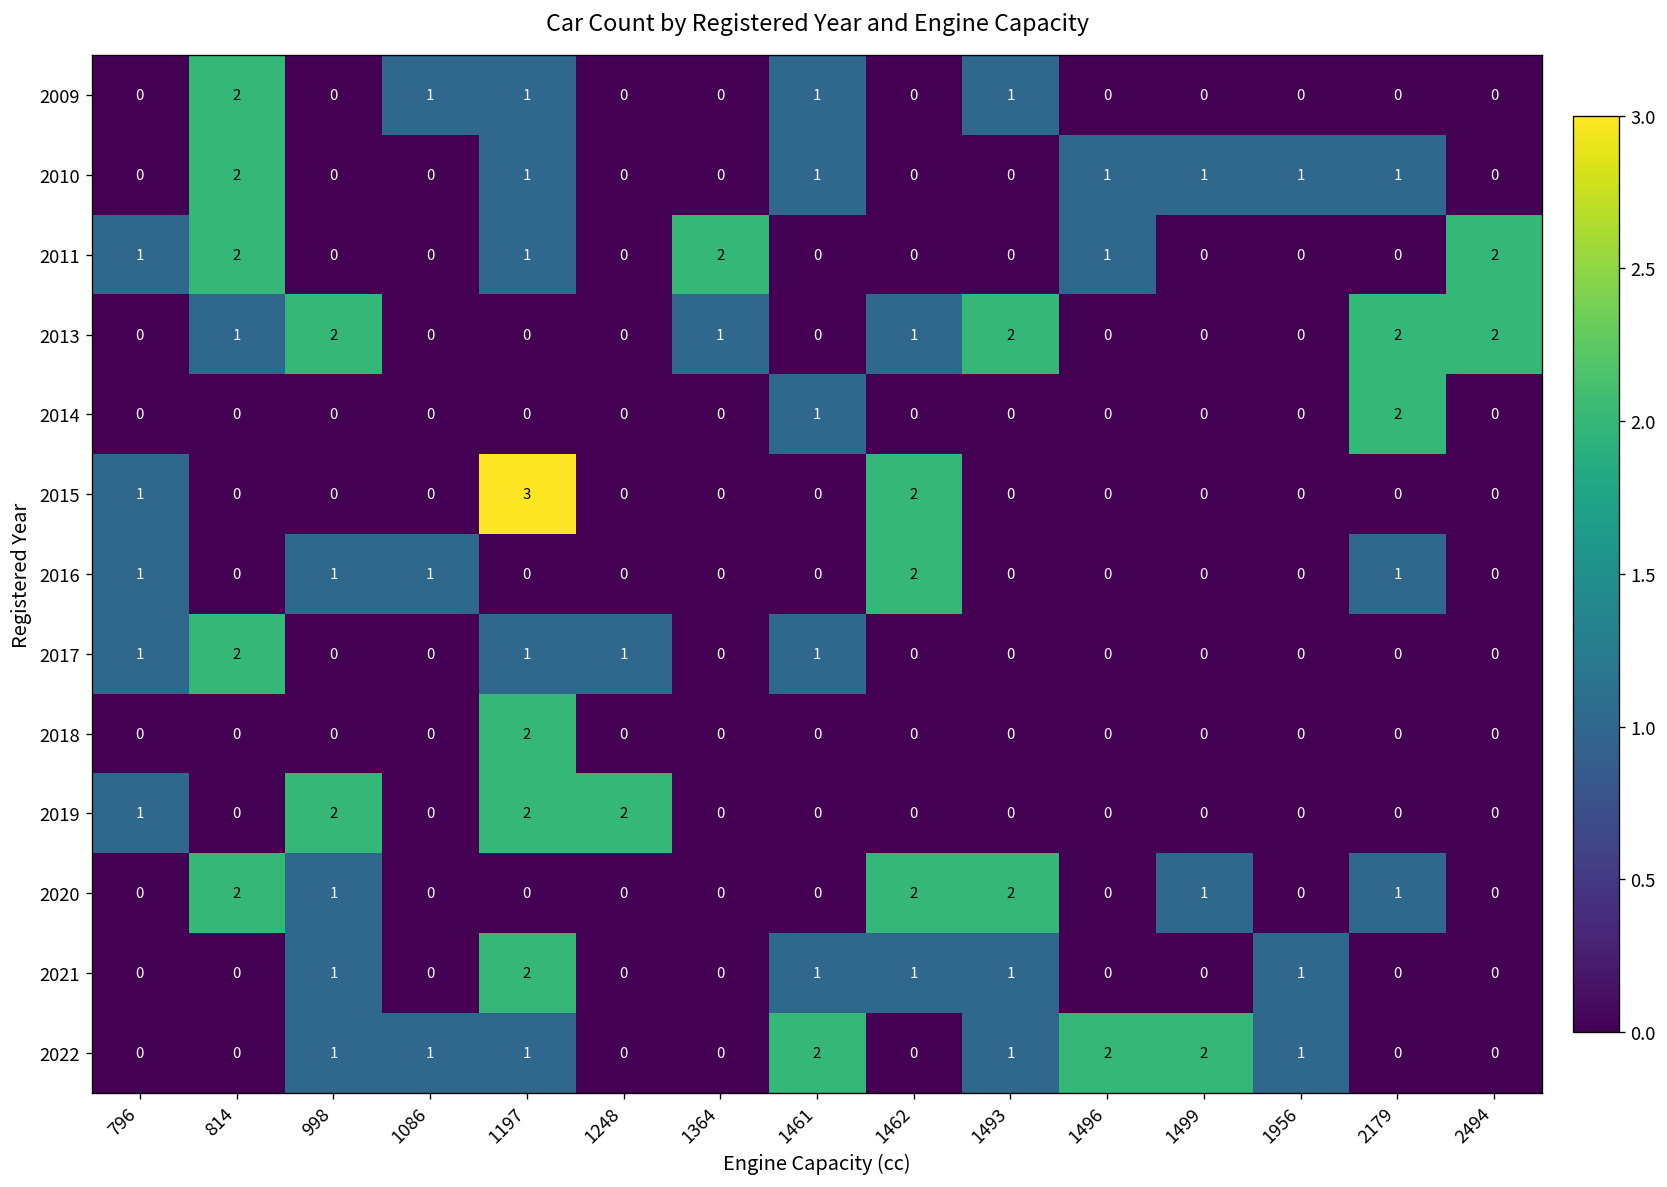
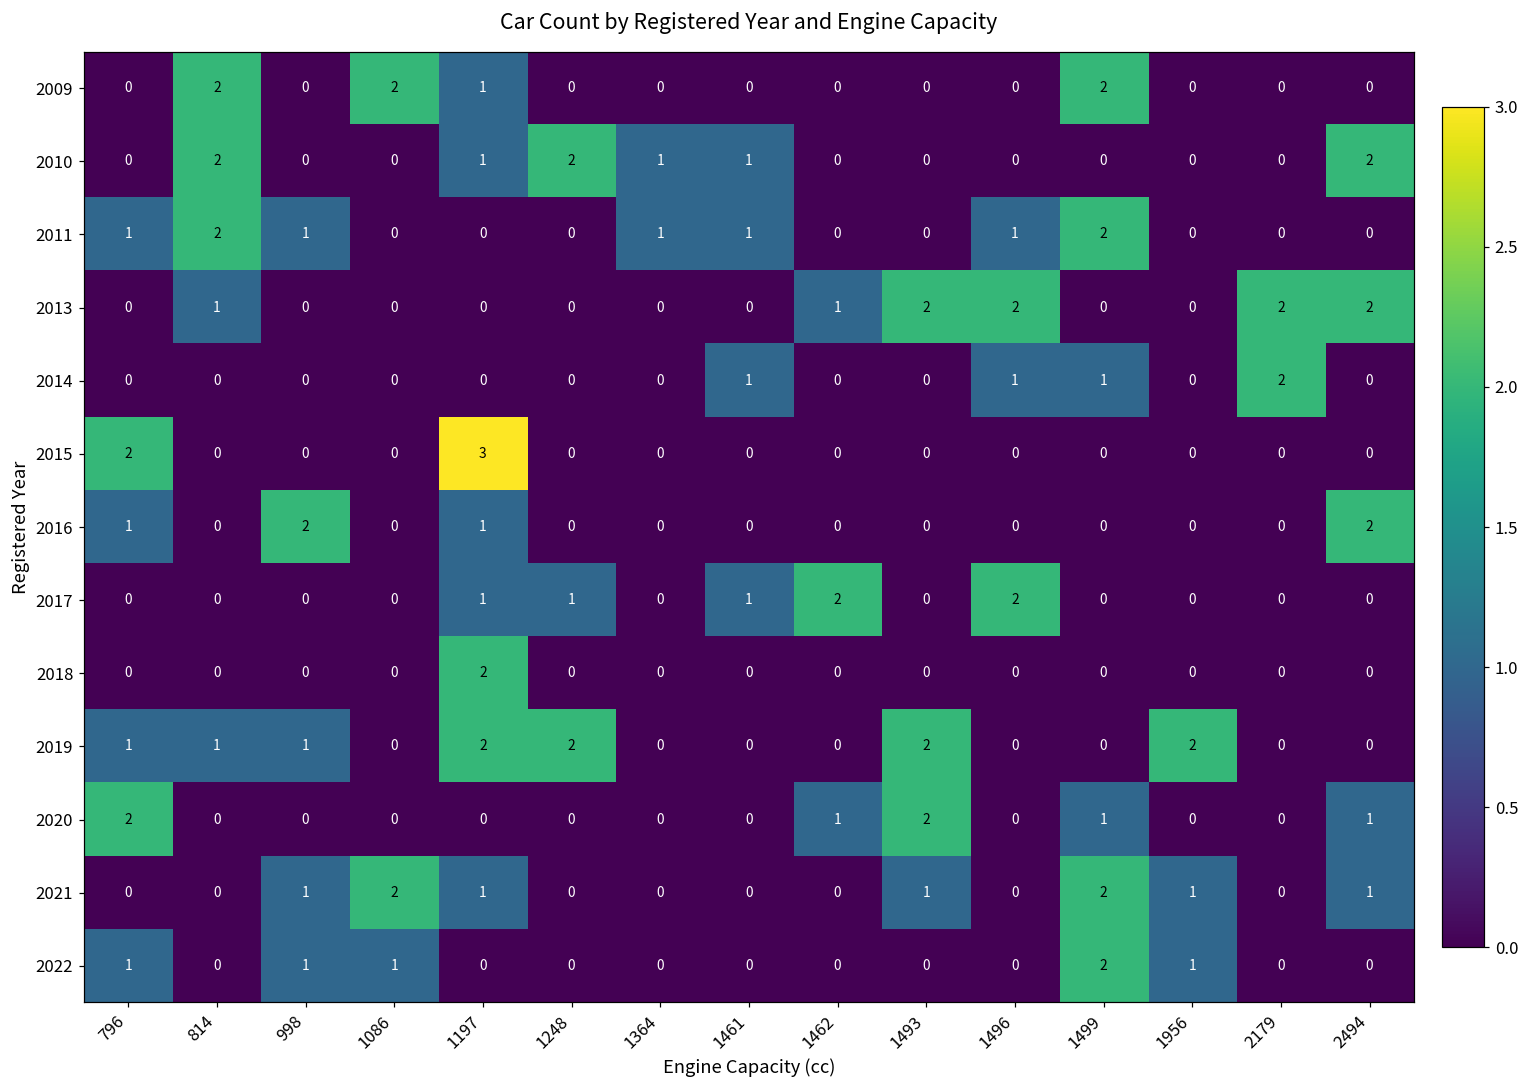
  {
    "2009": {
      "796": 0,
      "814": 2,
      "998": 0,
-     "1086": 1,
+     "1086": 2,
      "1197": 1,
      "1248": 0,
      "1364": 0,
-     "1461": 1,
+     "1461": 0,
      "1462": 0,
-     "1493": 1,
+     "1493": 0,
      "1496": 0,
-     "1499": 0,
+     "1499": 2,
      "1956": 0,
      "2179": 0,
      "2494": 0
    },
    "2010": {
      "796": 0,
      "814": 2,
      "998": 0,
      "1086": 0,
      "1197": 1,
-     "1248": 0,
-     "1364": 0,
+     "1248": 2,
+     "1364": 1,
      "1461": 1,
      "1462": 0,
      "1493": 0,
-     "1496": 1,
-     "1499": 1,
-     "1956": 1,
-     "2179": 1,
-     "2494": 0
+     "1496": 0,
+     "1499": 0,
+     "1956": 0,
+     "2179": 0,
+     "2494": 2
    },
    "2011": {
      "796": 1,
      "814": 2,
-     "998": 0,
+     "998": 1,
      "1086": 0,
-     "1197": 1,
+     "1197": 0,
      "1248": 0,
-     "1364": 2,
-     "1461": 0,
+     "1364": 1,
+     "1461": 1,
      "1462": 0,
      "1493": 0,
      "1496": 1,
-     "1499": 0,
+     "1499": 2,
      "1956": 0,
      "2179": 0,
-     "2494": 2
+     "2494": 0
    },
    "2013": {
      "796": 0,
      "814": 1,
-     "998": 2,
+     "998": 0,
      "1086": 0,
      "1197": 0,
      "1248": 0,
-     "1364": 1,
+     "1364": 0,
      "1461": 0,
      "1462": 1,
      "1493": 2,
-     "1496": 0,
+     "1496": 2,
      "1499": 0,
      "1956": 0,
      "2179": 2,
      "2494": 2
    },
    "2014": {
      "796": 0,
      "814": 0,
      "998": 0,
      "1086": 0,
      "1197": 0,
      "1248": 0,
      "1364": 0,
      "1461": 1,
      "1462": 0,
      "1493": 0,
-     "1496": 0,
-     "1499": 0,
+     "1496": 1,
+     "1499": 1,
      "1956": 0,
      "2179": 2,
      "2494": 0
    },
    "2015": {
-     "796": 1,
+     "796": 2,
      "814": 0,
      "998": 0,
      "1086": 0,
      "1197": 3,
      "1248": 0,
      "1364": 0,
      "1461": 0,
-     "1462": 2,
+     "1462": 0,
      "1493": 0,
      "1496": 0,
      "1499": 0,
      "1956": 0,
      "2179": 0,
      "2494": 0
    },
    "2016": {
      "796": 1,
      "814": 0,
-     "998": 1,
-     "1086": 1,
-     "1197": 0,
+     "998": 2,
+     "1086": 0,
+     "1197": 1,
      "1248": 0,
      "1364": 0,
      "1461": 0,
-     "1462": 2,
+     "1462": 0,
      "1493": 0,
      "1496": 0,
      "1499": 0,
      "1956": 0,
-     "2179": 1,
-     "2494": 0
+     "2179": 0,
+     "2494": 2
    },
    "2017": {
-     "796": 1,
-     "814": 2,
+     "796": 0,
+     "814": 0,
      "998": 0,
      "1086": 0,
      "1197": 1,
      "1248": 1,
      "1364": 0,
      "1461": 1,
-     "1462": 0,
+     "1462": 2,
      "1493": 0,
-     "1496": 0,
+     "1496": 2,
      "1499": 0,
      "1956": 0,
      "2179": 0,
      "2494": 0
    },
    "2018": {
      "796": 0,
      "814": 0,
      "998": 0,
      "1086": 0,
      "1197": 2,
      "1248": 0,
      "1364": 0,
      "1461": 0,
      "1462": 0,
      "1493": 0,
      "1496": 0,
      "1499": 0,
      "1956": 0,
      "2179": 0,
      "2494": 0
    },
    "2019": {
      "796": 1,
-     "814": 0,
-     "998": 2,
+     "814": 1,
+     "998": 1,
      "1086": 0,
      "1197": 2,
      "1248": 2,
      "1364": 0,
      "1461": 0,
      "1462": 0,
-     "1493": 0,
+     "1493": 2,
      "1496": 0,
      "1499": 0,
-     "1956": 0,
+     "1956": 2,
      "2179": 0,
      "2494": 0
    },
    "2020": {
-     "796": 0,
-     "814": 2,
-     "998": 1,
+     "796": 2,
+     "814": 0,
+     "998": 0,
      "1086": 0,
      "1197": 0,
      "1248": 0,
      "1364": 0,
      "1461": 0,
-     "1462": 2,
+     "1462": 1,
      "1493": 2,
      "1496": 0,
      "1499": 1,
      "1956": 0,
-     "2179": 1,
-     "2494": 0
+     "2179": 0,
+     "2494": 1
    },
    "2021": {
      "796": 0,
      "814": 0,
      "998": 1,
-     "1086": 0,
-     "1197": 2,
+     "1086": 2,
+     "1197": 1,
      "1248": 0,
      "1364": 0,
-     "1461": 1,
-     "1462": 1,
+     "1461": 0,
+     "1462": 0,
      "1493": 1,
      "1496": 0,
-     "1499": 0,
+     "1499": 2,
      "1956": 1,
      "2179": 0,
-     "2494": 0
+     "2494": 1
    },
    "2022": {
-     "796": 0,
+     "796": 1,
      "814": 0,
      "998": 1,
      "1086": 1,
-     "1197": 1,
+     "1197": 0,
      "1248": 0,
      "1364": 0,
-     "1461": 2,
+     "1461": 0,
      "1462": 0,
-     "1493": 1,
-     "1496": 2,
+     "1493": 0,
+     "1496": 0,
      "1499": 2,
      "1956": 1,
      "2179": 0,
      "2494": 0
    }
  }
